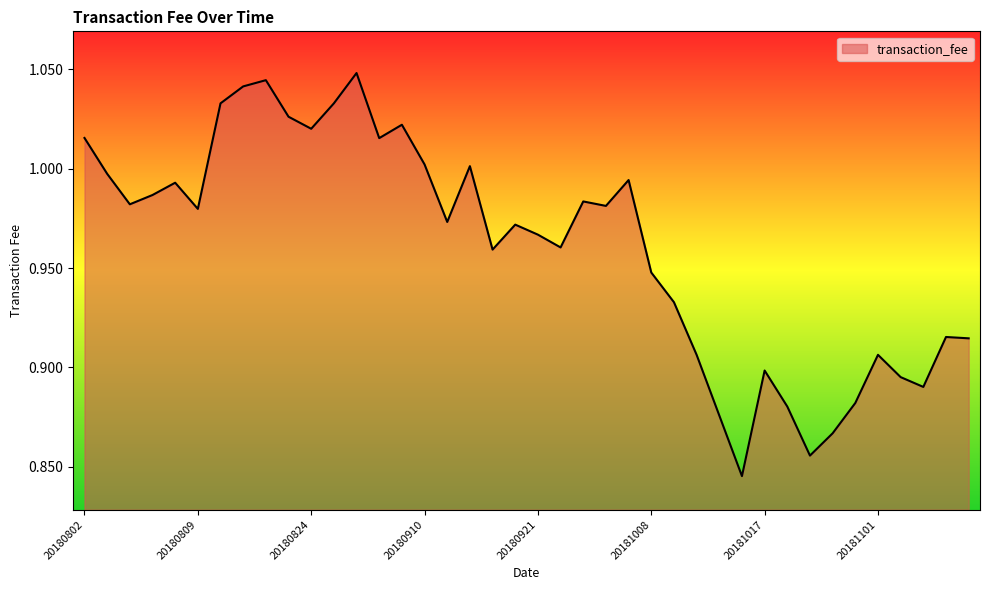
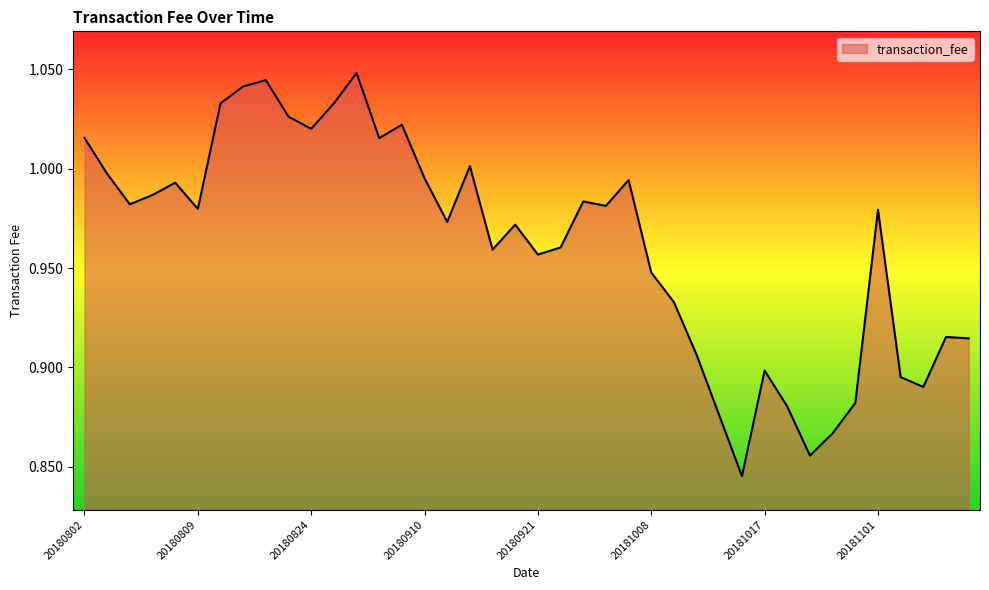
  {
    "20180802": 1.015,
    "20180809": 0.980,
    "20180824": 1.020,
-   "20180910": 1.002,
-   "20180921": 0.967,
+   "20180910": 0.995,
+   "20180921": 0.957,
    "20181008": 0.948,
    "20181017": 0.898,
-   "20181101": 0.906
+   "20181101": 0.979
  }
